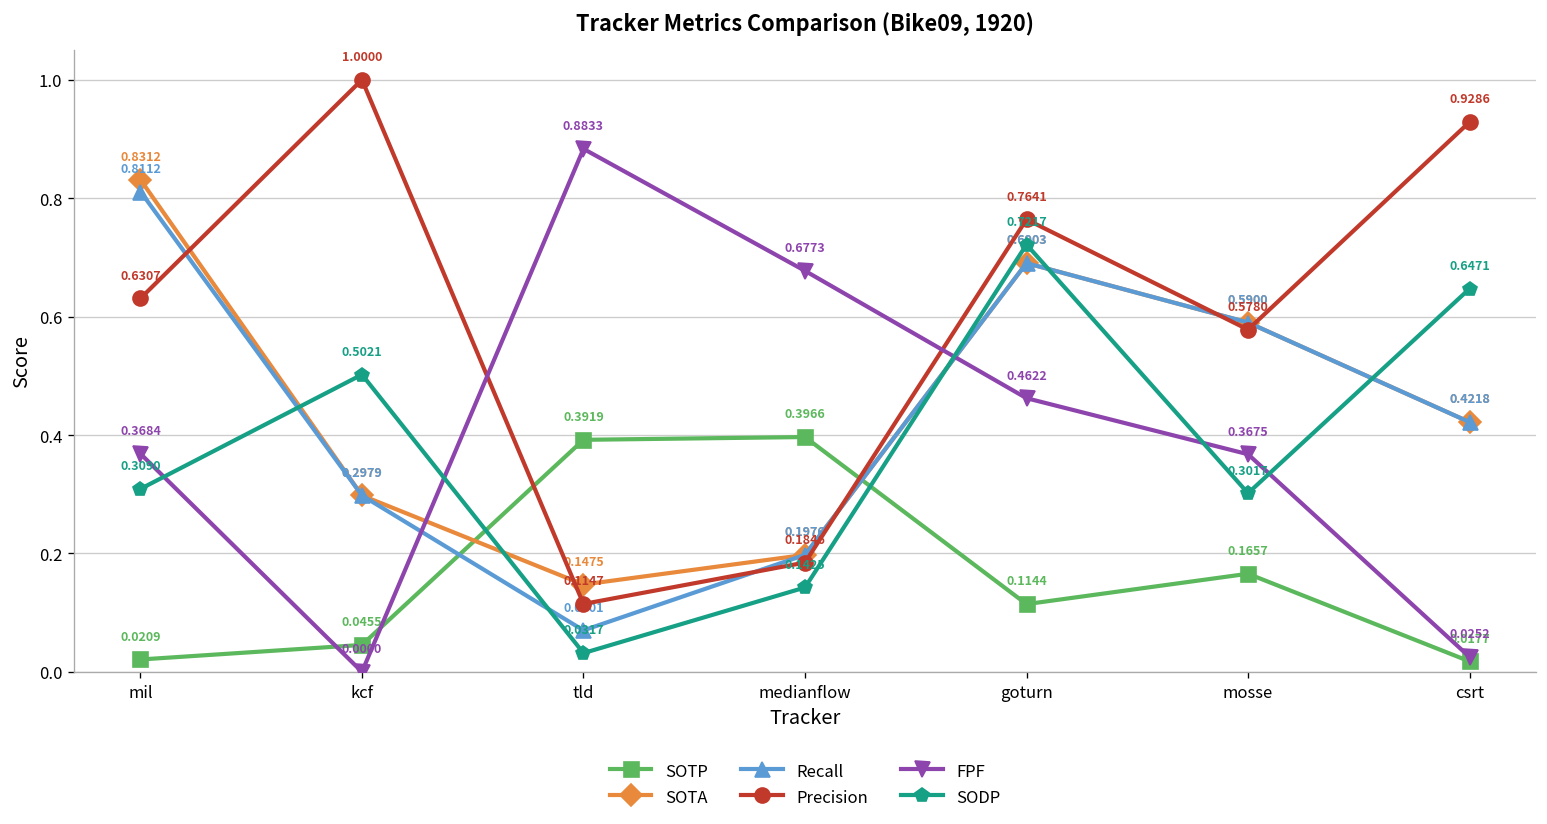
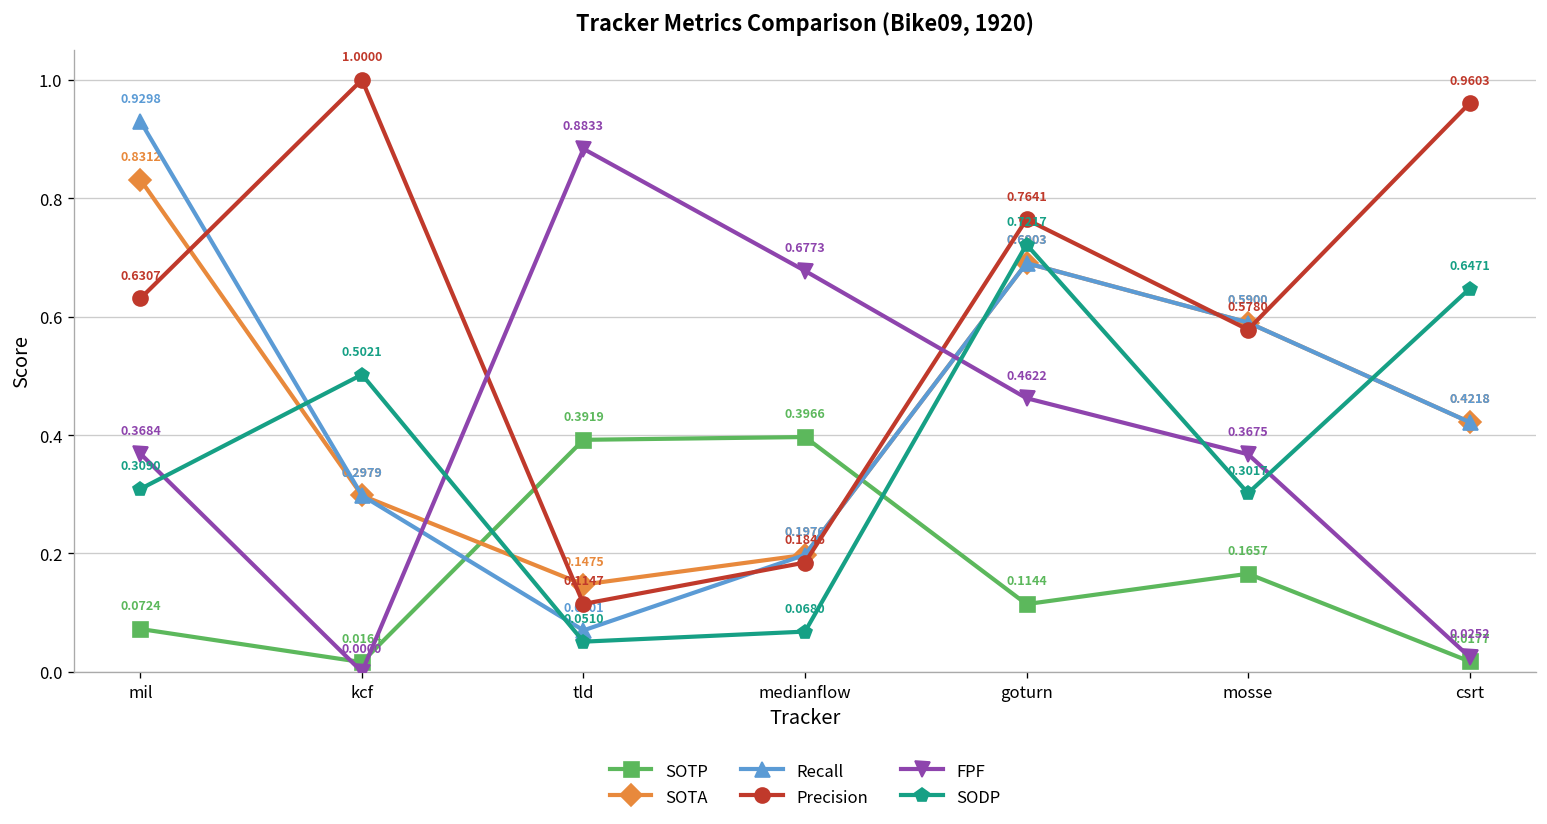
  {
    "SOTP": {
-     "mil": 0.0209,
-     "kcf": 0.0455,
+     "mil": 0.0724,
+     "kcf": 0.0164,
      "tld": 0.3919,
      "medianflow": 0.3966,
      "goturn": 0.1144,
      "mosse": 0.1657
    },
    "SOTA": {
      "mil": 0.8312,
      "tld": 0.1475
    },
    "Recall": {
-     "mil": 0.8112
+     "mil": 0.9298
    },
    "Precision": {
      "mil": 0.6307,
      "kcf": 1.0000,
      "goturn": 0.7641,
-     "csrt": 0.9286
+     "csrt": 0.9603
    },
    "FPF": {
      "mil": 0.3684,
      "tld": 0.8833,
      "medianflow": 0.6773,
      "goturn": 0.4622,
      "mosse": 0.3675
    },
    "SODP": {
      "mil": 0.3090,
      "kcf": 0.5021,
-     "tld": 0.0317,
-     "medianflow": 0.1425,
+     "tld": 0.0510,
+     "medianflow": 0.0680,
      "mosse": 0.3017,
      "csrt": 0.6471
    }
  }
